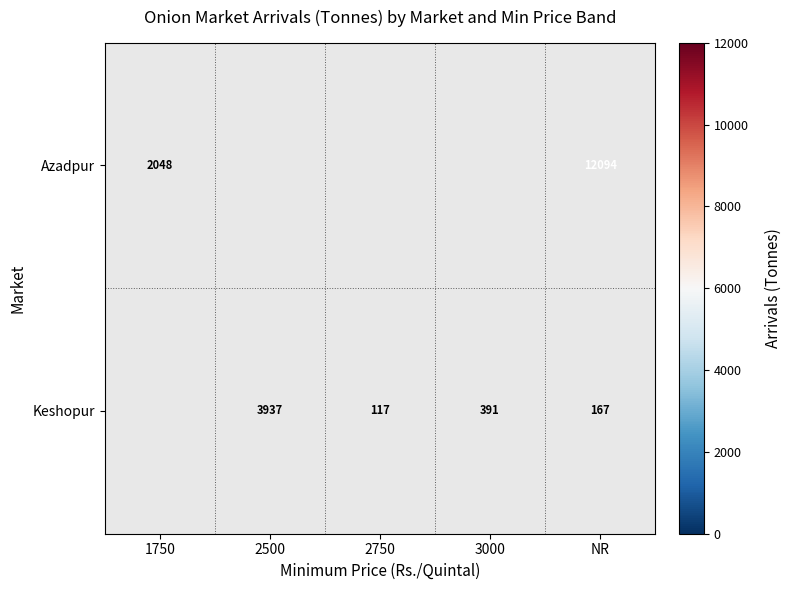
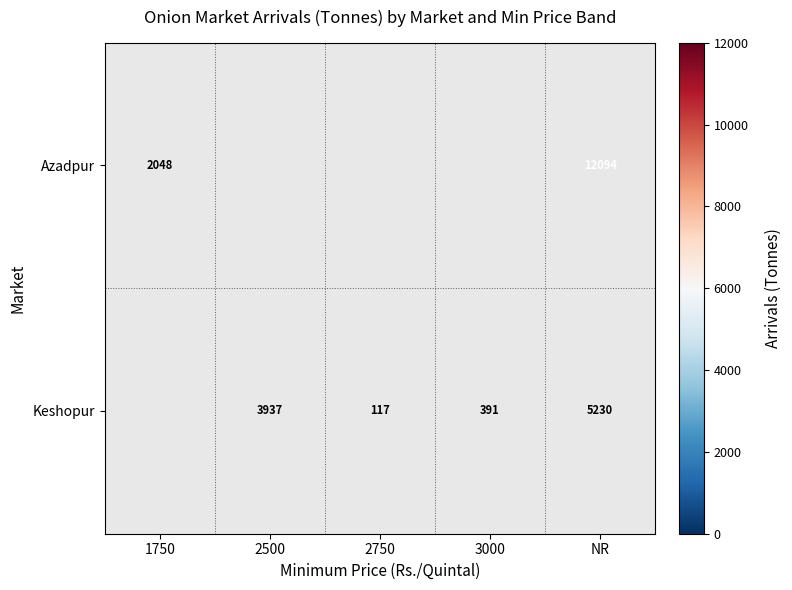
  {
    "Azadpur": {
      "1750": 2048
    },
    "Keshopur": {
      "2500": 3937,
      "2750": 117,
      "3000": 391,
-     "NR": 167
+     "NR": 5230
    }
  }
